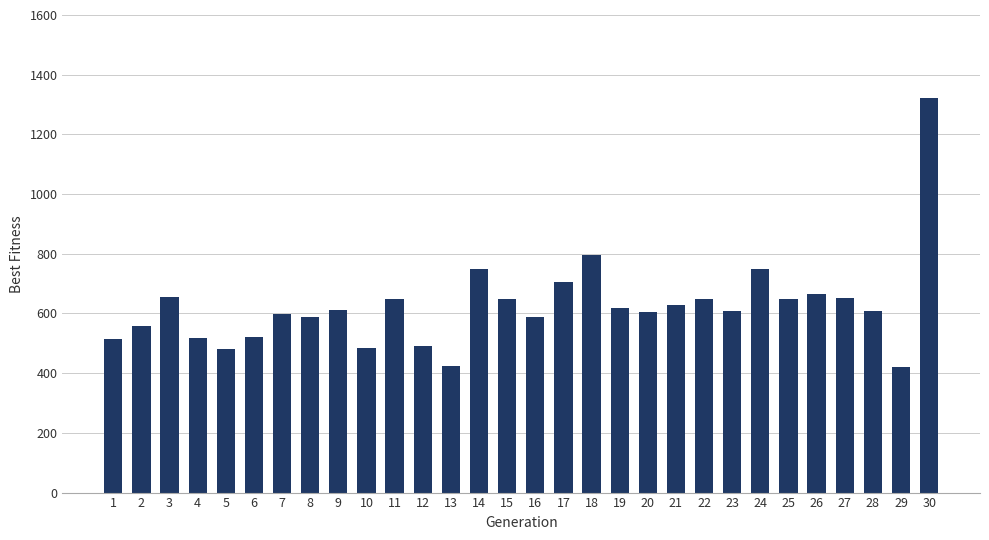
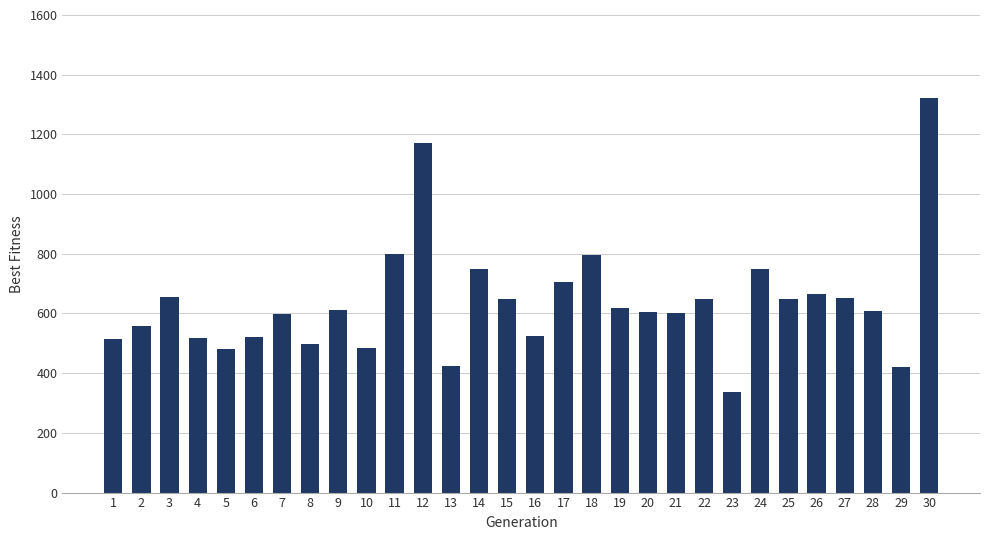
  {
    "1": 510,
    "2": 560,
    "3": 650,
    "4": 520,
    "5": 480,
    "6": 520,
    "7": 600,
-   "8": 590,
+   "8": 500,
    "9": 610,
    "10": 480,
-   "11": 650,
-   "12": 490,
+   "11": 800,
+   "12": 1170,
    "13": 420,
    "14": 750,
    "15": 650,
-   "16": 590,
+   "16": 530,
    "17": 700,
    "18": 790,
    "19": 620,
    "20": 600,
-   "21": 630,
+   "21": 600,
    "22": 650,
-   "23": 610,
+   "23": 340,
    "24": 750,
    "25": 650,
    "26": 670,
    "27": 650,
    "28": 610,
    "29": 420,
    "30": 1320
  }
